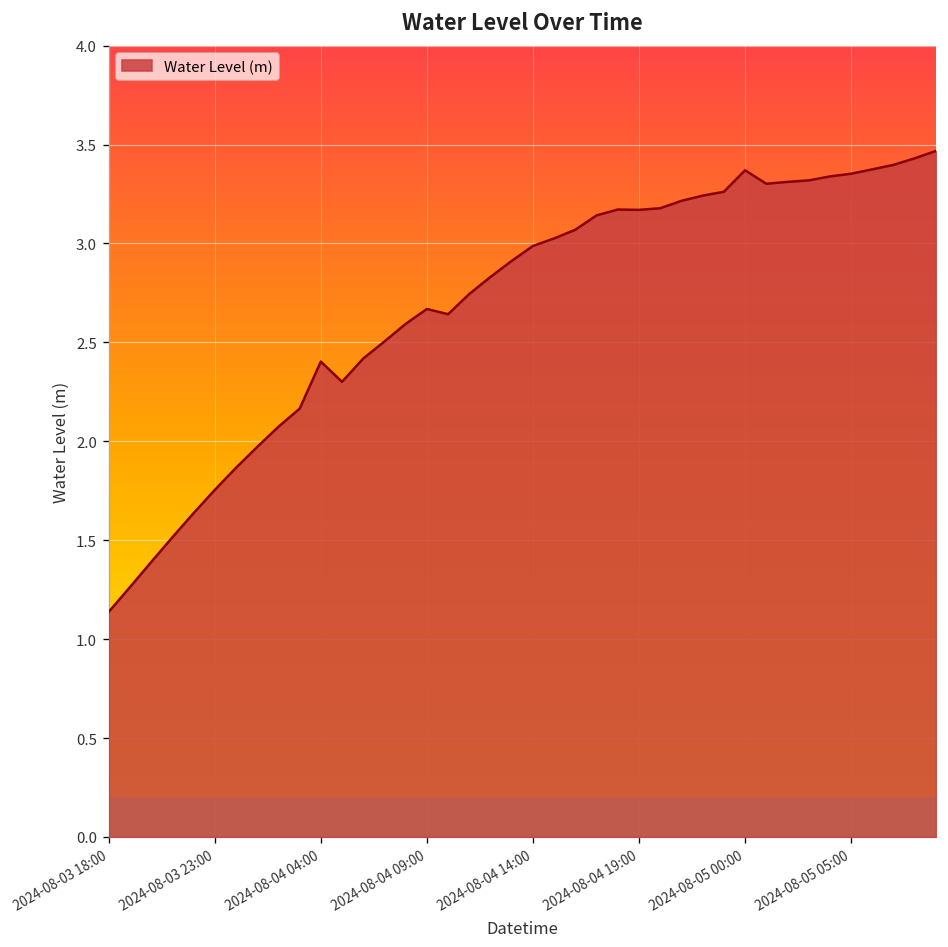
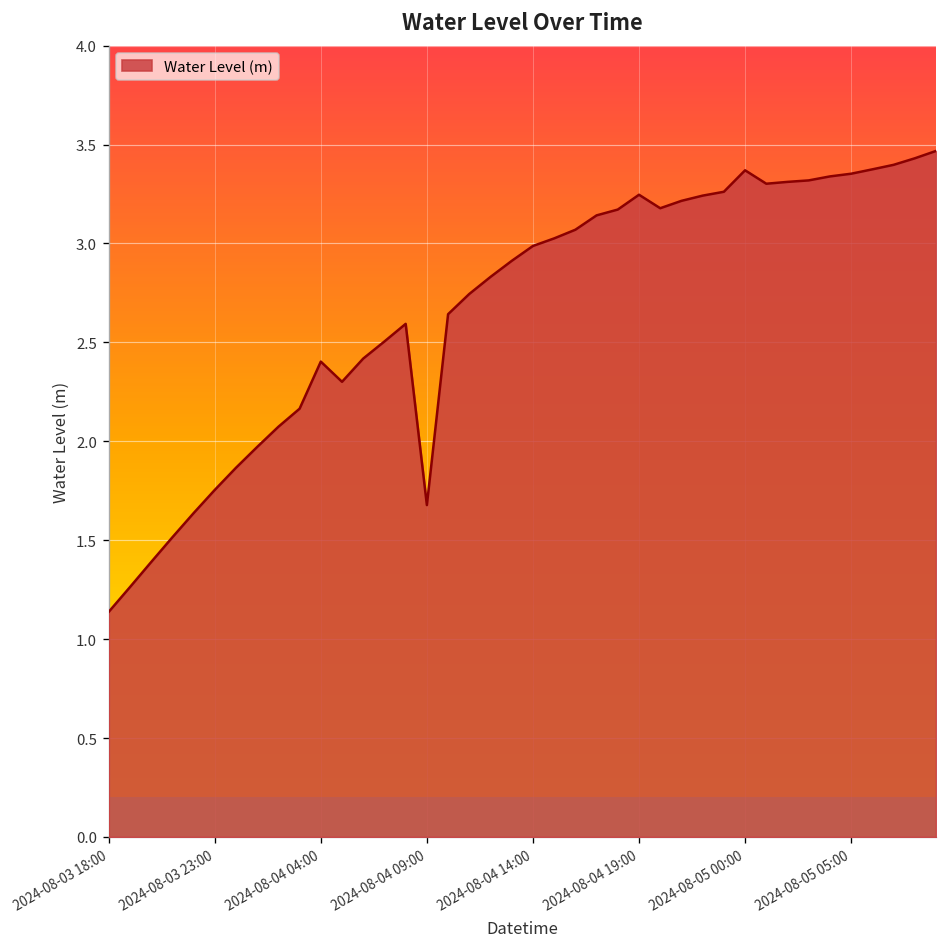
  {
    "2024-08-03 18:00": 1.14,
    "2024-08-03 23:00": 1.75,
    "2024-08-04 04:00": 2.40,
-   "2024-08-04 09:00": 2.67,
+   "2024-08-04 09:00": 1.68,
    "2024-08-04 14:00": 2.99,
-   "2024-08-04 19:00": 3.17,
+   "2024-08-04 19:00": 3.25,
    "2024-08-05 00:00": 3.37,
    "2024-08-05 05:00": 3.35
  }
